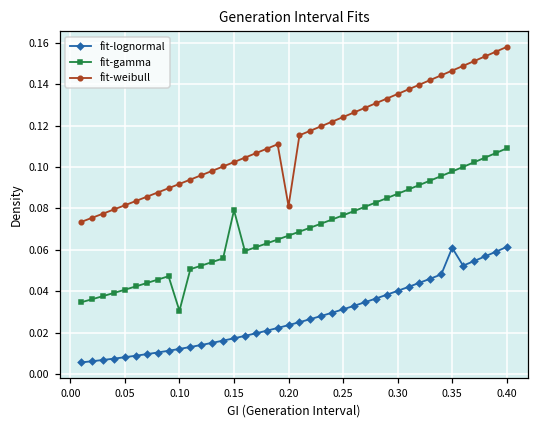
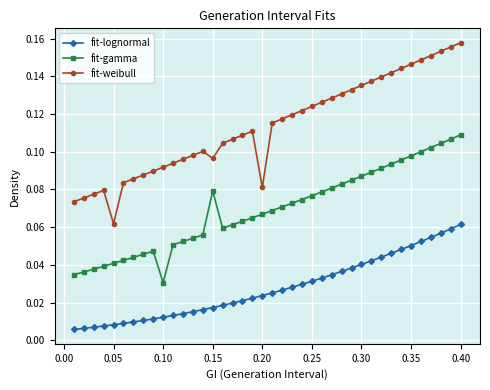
  {
    "fit-lognormal": {
      "0.05": 0.008,
      "0.10": 0.012,
      "0.15": 0.017,
      "0.20": 0.024,
      "0.25": 0.031,
      "0.30": 0.040,
-     "0.35": 0.061,
+     "0.35": 0.050,
      "0.40": 0.061
    },
    "fit-gamma": {
      "0.05": 0.041,
      "0.10": 0.031,
      "0.15": 0.079,
      "0.20": 0.067,
      "0.25": 0.077,
      "0.30": 0.087,
      "0.35": 0.098,
      "0.40": 0.109
    },
    "fit-weibull": {
-     "0.05": 0.082,
+     "0.05": 0.062,
      "0.10": 0.092,
-     "0.15": 0.102,
+     "0.15": 0.096,
      "0.20": 0.081,
      "0.25": 0.124,
      "0.30": 0.135,
      "0.35": 0.146,
      "0.40": 0.158
    }
  }
